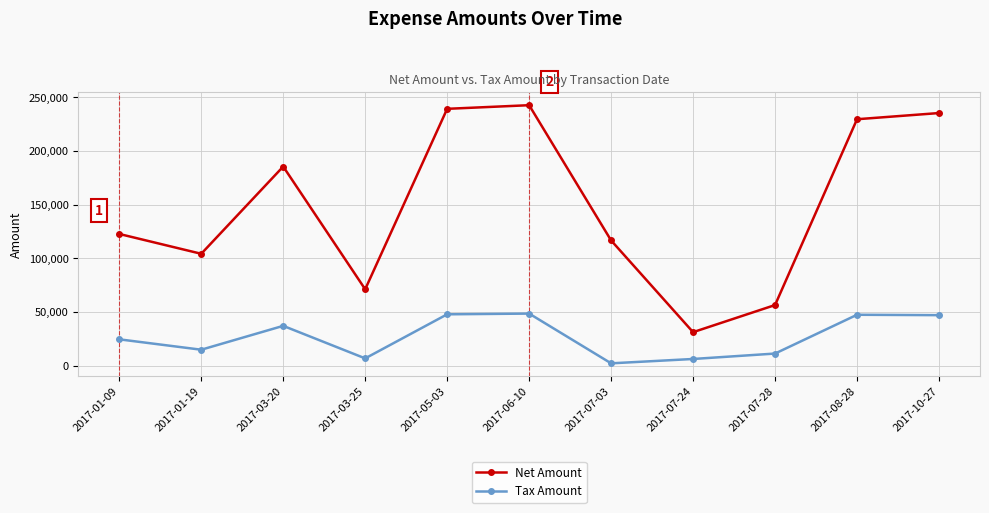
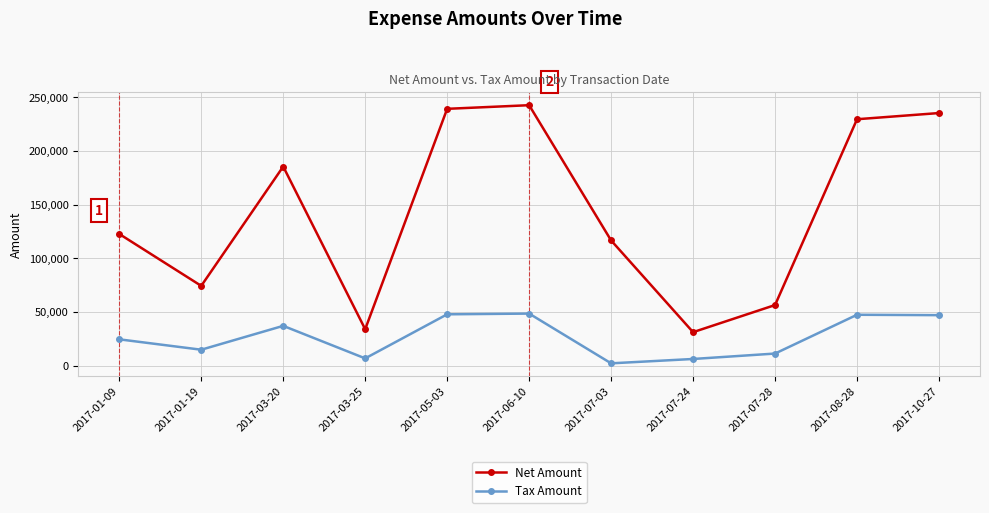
  {
    "Net Amount": {
-     "2017-01-19": "104,000",
+     "2017-01-19": "74,000",
      "2017-03-20": "186,000",
-     "2017-03-25": "71,000",
+     "2017-03-25": "34,000",
      "2017-05-03": "239,000",
      "2017-07-03": "117,000",
      "2017-07-24": "31,000",
      "2017-07-28": "56,000",
      "2017-08-28": "230,000",
      "2017-10-27": "235,000"
    },
    "Tax Amount": {
      "2017-01-09": "25,000",
      "2017-01-19": "15,000",
      "2017-03-20": "37,000",
      "2017-03-25": "7,000",
      "2017-05-03": "48,000",
      "2017-06-10": "49,000",
      "2017-07-03": "2,000",
      "2017-07-24": "6,000",
      "2017-07-28": "11,000",
      "2017-08-28": "47,000",
      "2017-10-27": "47,000"
    }
  }
